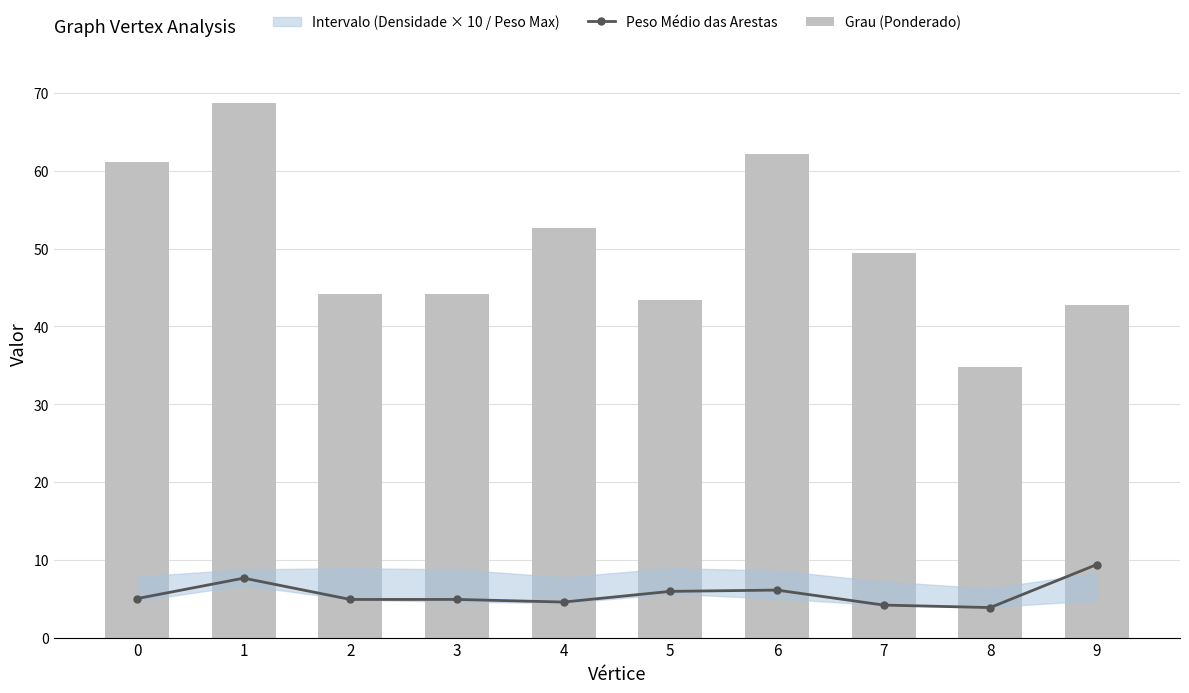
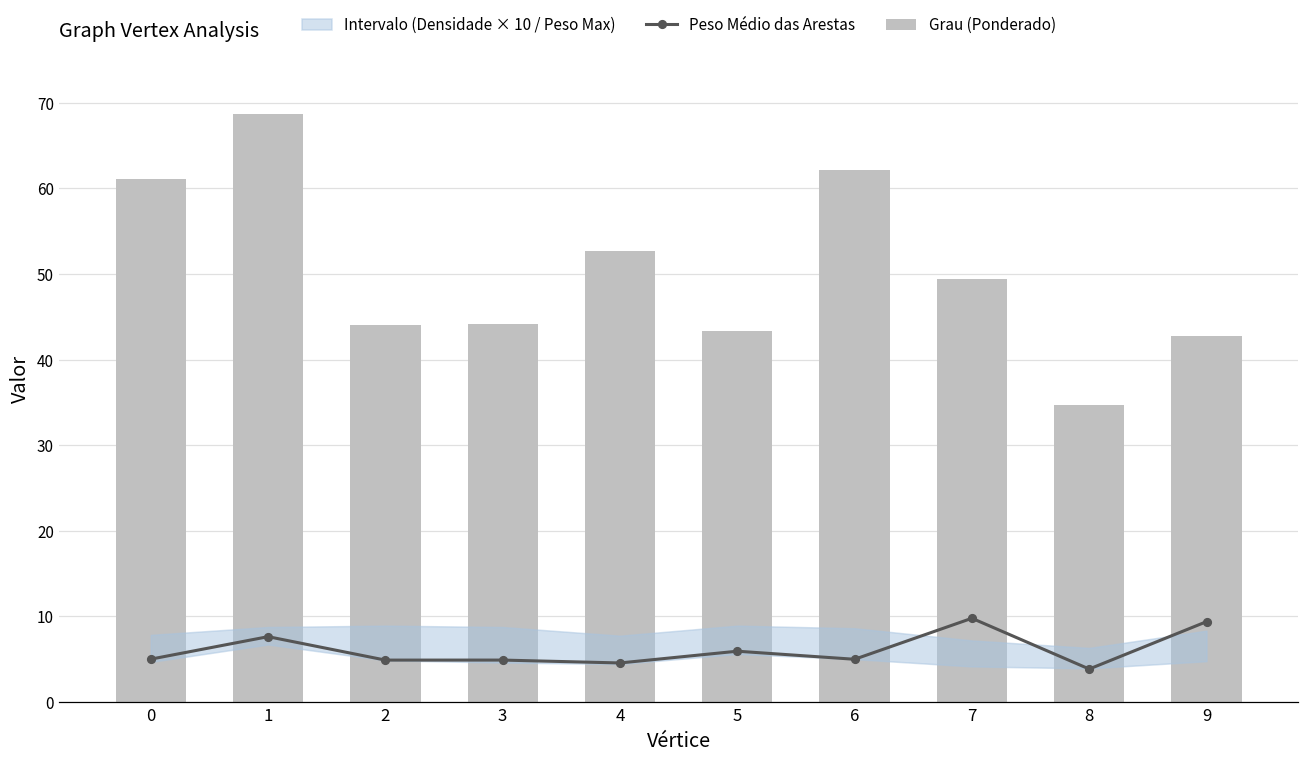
  {
    "Peso Médio das Arestas": {
      "0": 5,
      "1": 8,
      "2": 5,
      "3": 5,
      "4": 5,
      "5": 6,
-     "6": 6,
-     "7": 4,
+     "6": 5,
+     "7": 10,
      "8": 4,
      "9": 9
    }
  }
